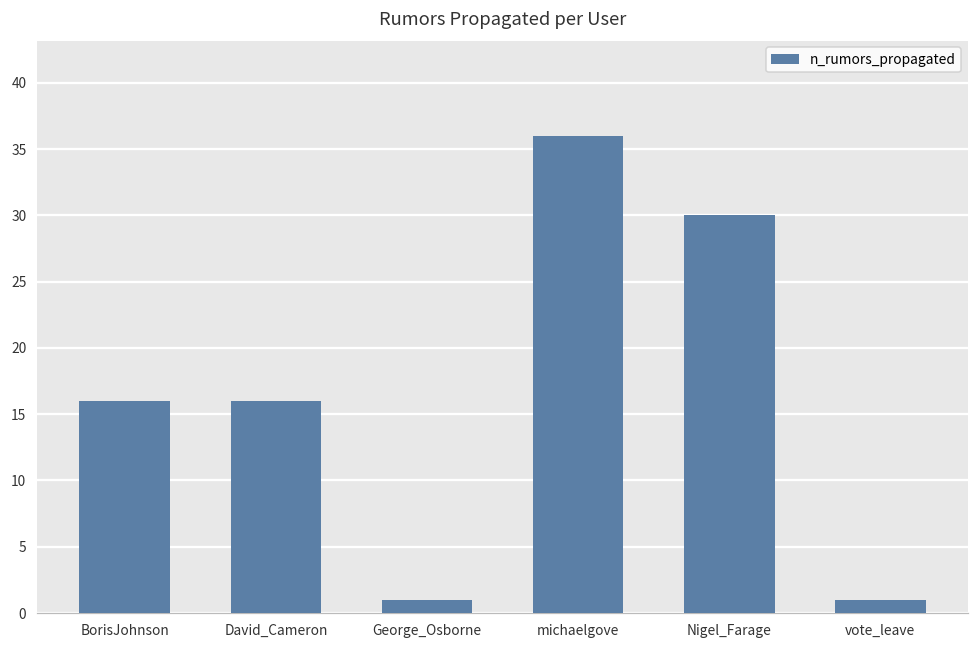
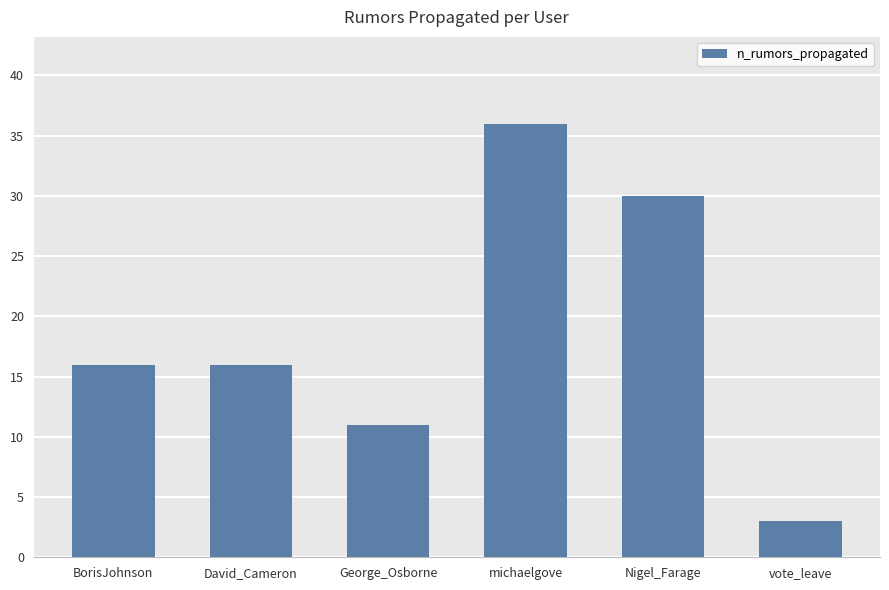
  {
    "BorisJohnson": 16,
    "David_Cameron": 16,
-   "George_Osborne": 1,
+   "George_Osborne": 11,
    "michaelgove": 36,
    "Nigel_Farage": 30,
-   "vote_leave": 1
+   "vote_leave": 3
  }
